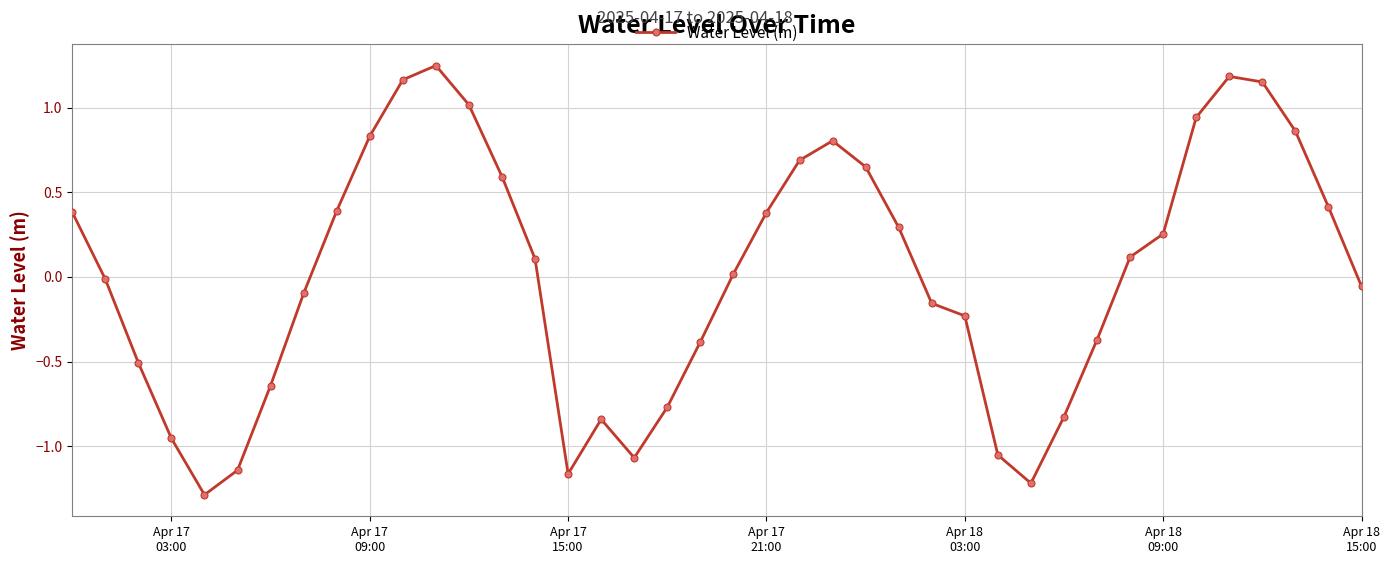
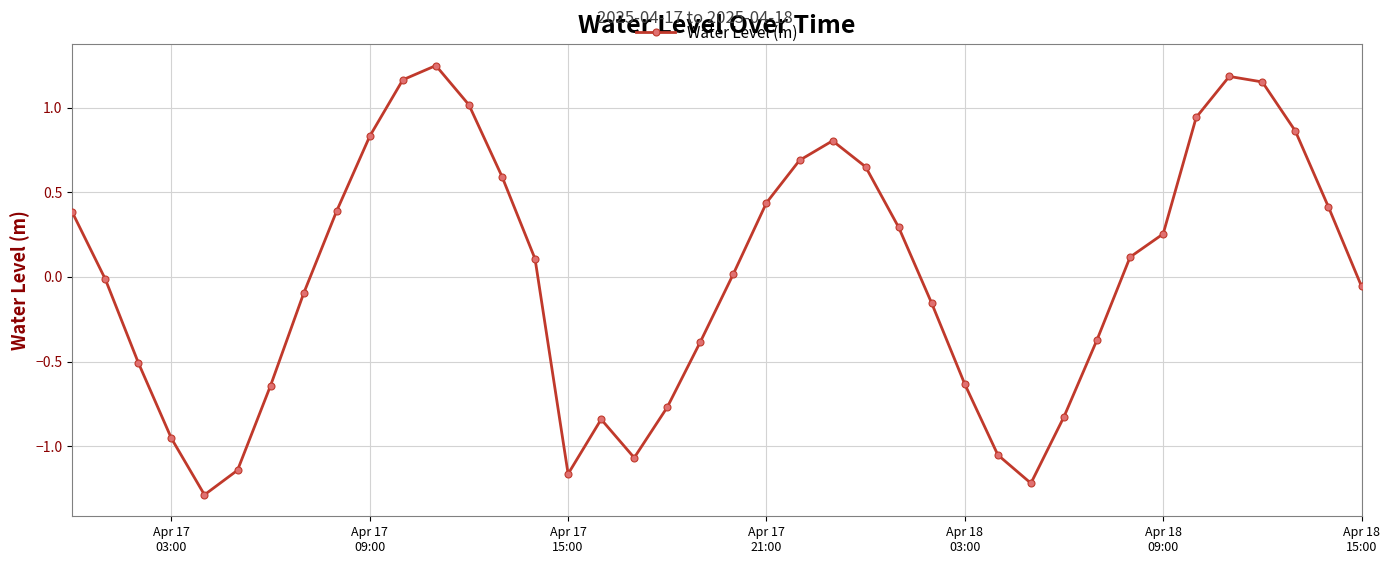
  {
    "Apr 17 03:00": -0.95,
    "Apr 17 09:00": 0.83,
    "Apr 17 15:00": -1.16,
-   "Apr 17 21:00": 0.38,
-   "Apr 18 03:00": -0.23,
+   "Apr 17 21:00": 0.44,
+   "Apr 18 03:00": -0.63,
    "Apr 18 09:00": 0.25,
    "Apr 18 15:00": -0.06
  }
